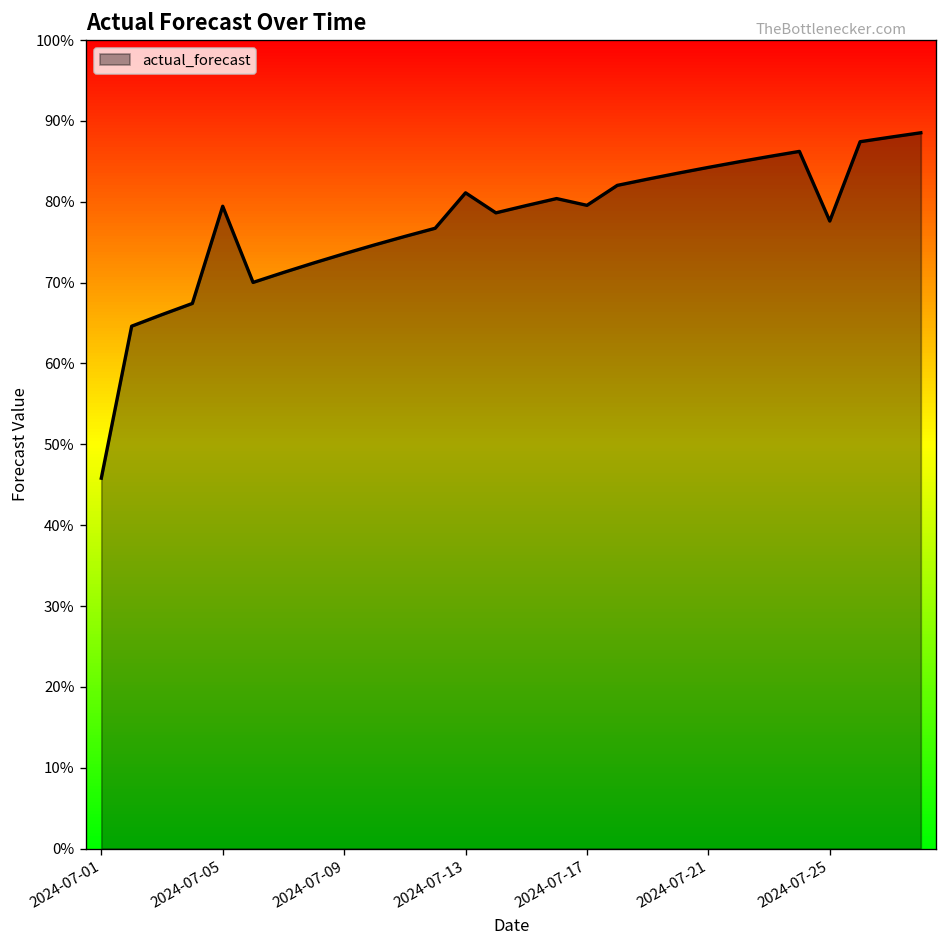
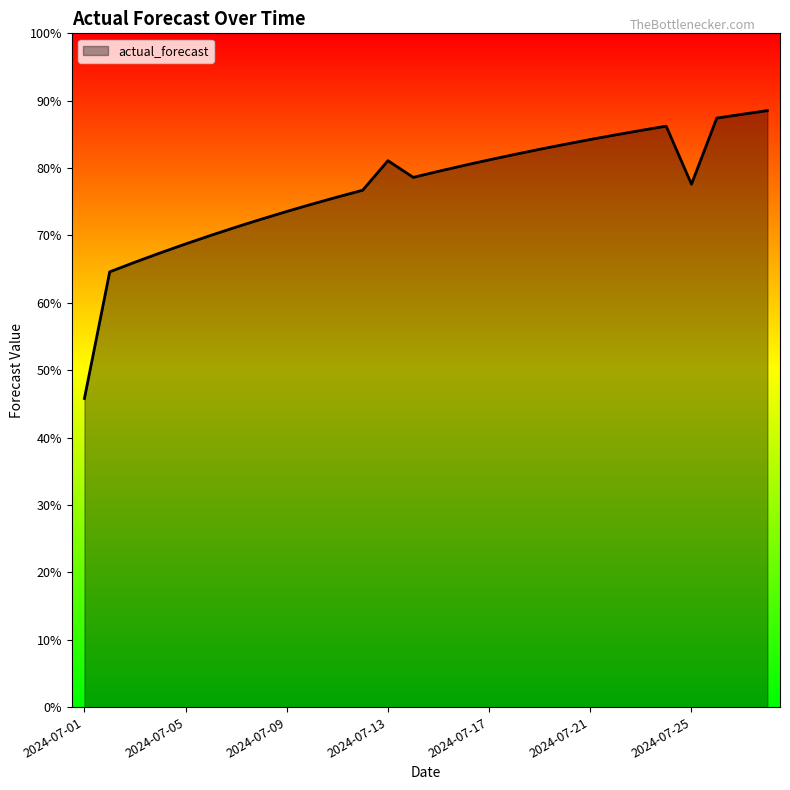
  {
    "2024-07-01": "46%",
-   "2024-07-05": "79%",
+   "2024-07-05": "69%",
    "2024-07-09": "74%",
    "2024-07-13": "81%",
-   "2024-07-17": "80%",
+   "2024-07-17": "81%",
    "2024-07-21": "84%",
    "2024-07-25": "78%"
  }
